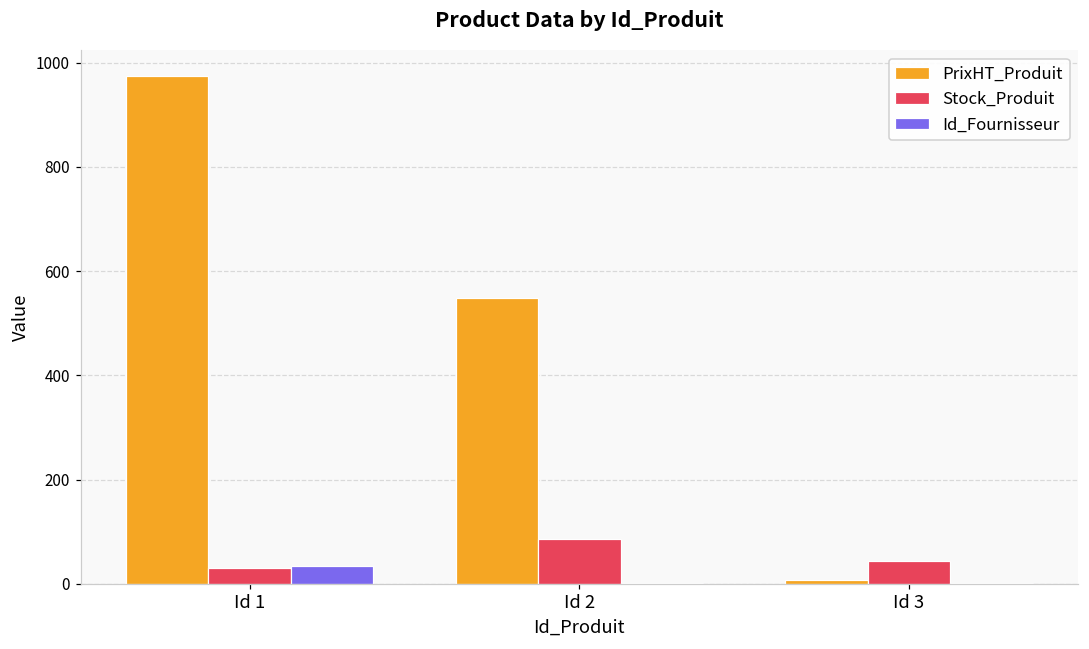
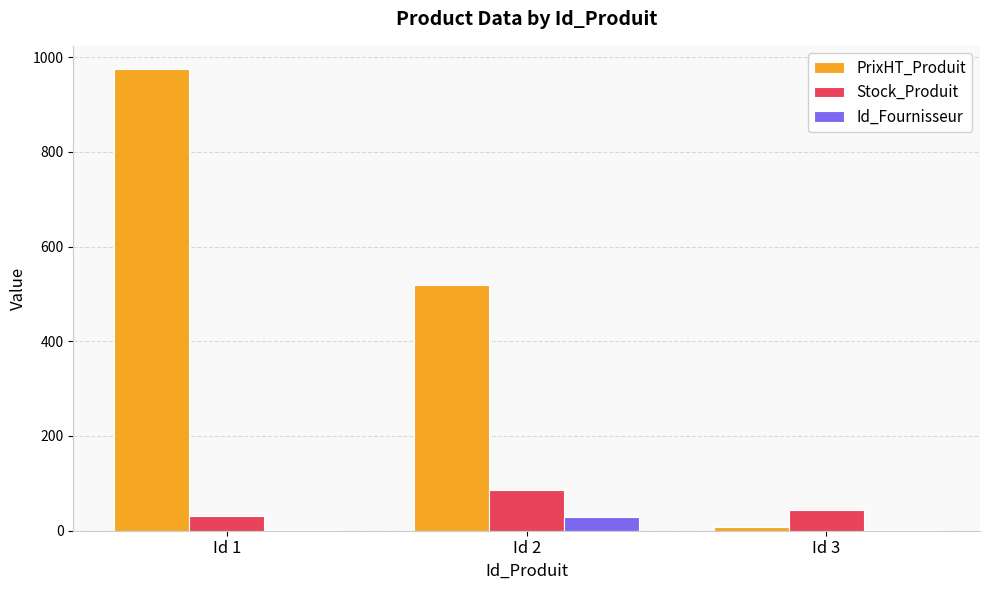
  {
    "PrixHT_Produit": {
      "Id 1": 980,
-     "Id 2": 550,
+     "Id 2": 520,
      "Id 3": 10
    },
    "Stock_Produit": {
      "Id 1": 30,
      "Id 2": 90,
      "Id 3": 40
    },
    "Id_Fournisseur": {
-     "Id 1": 30,
-     "Id 2": 0
+     "Id 1": 0,
+     "Id 2": 30
    }
  }
